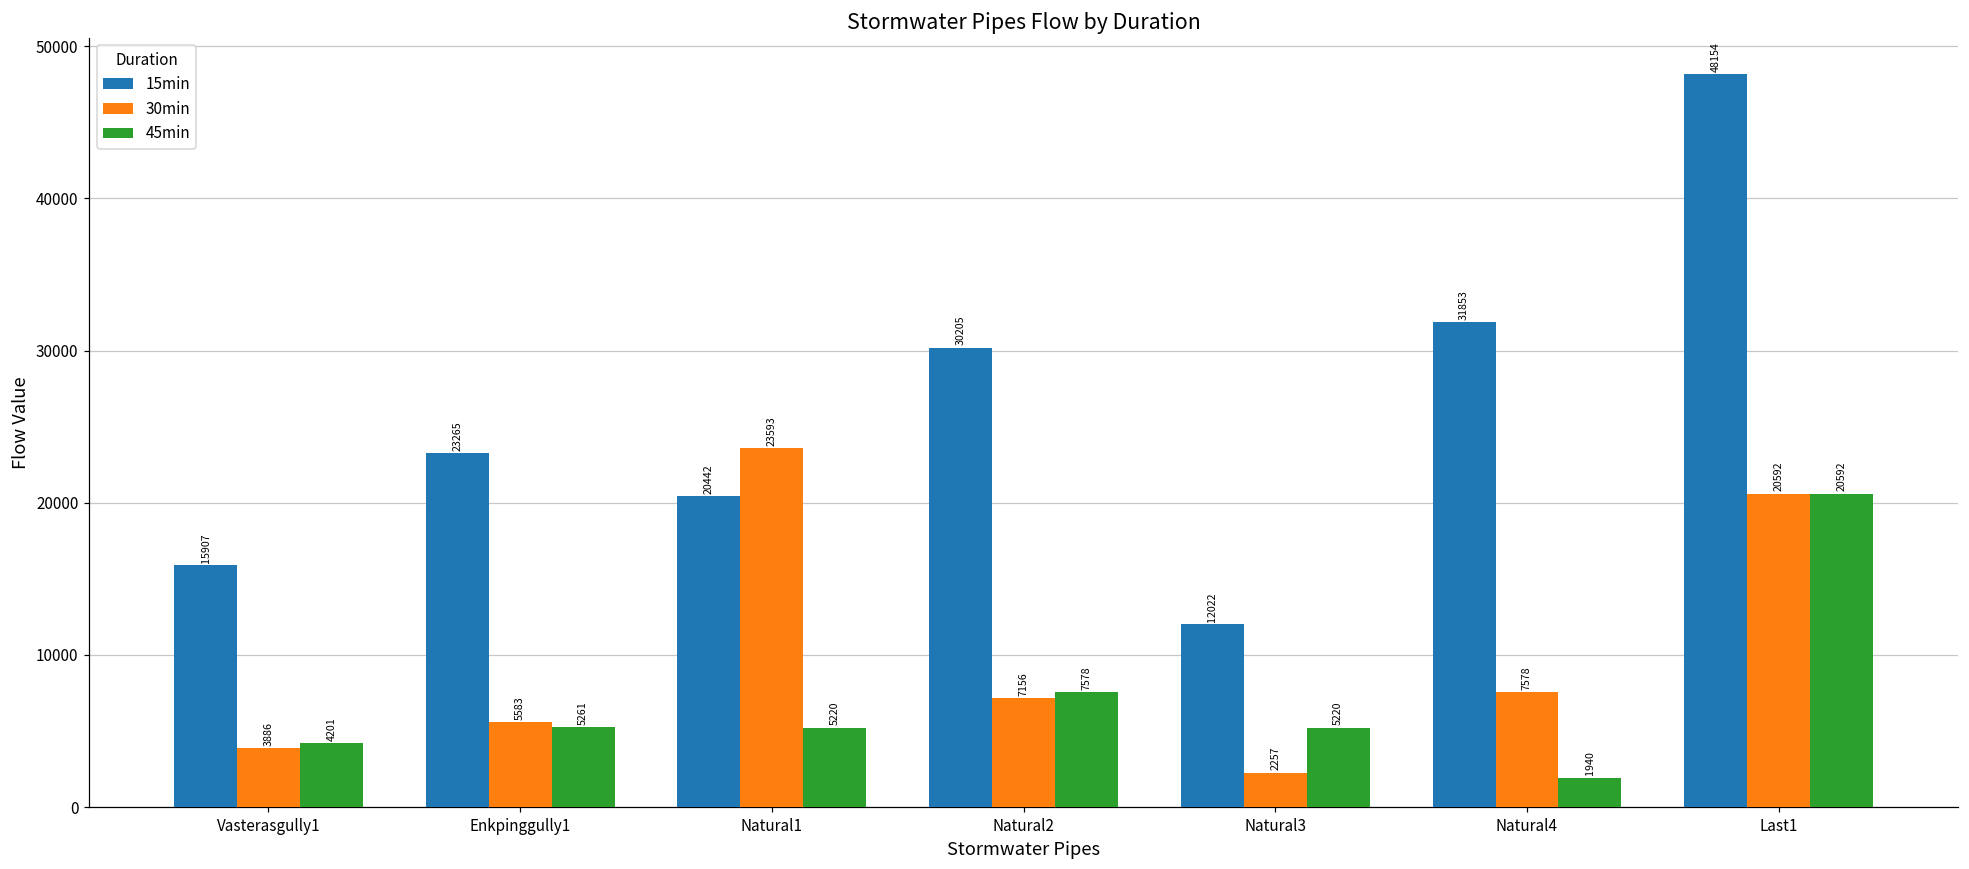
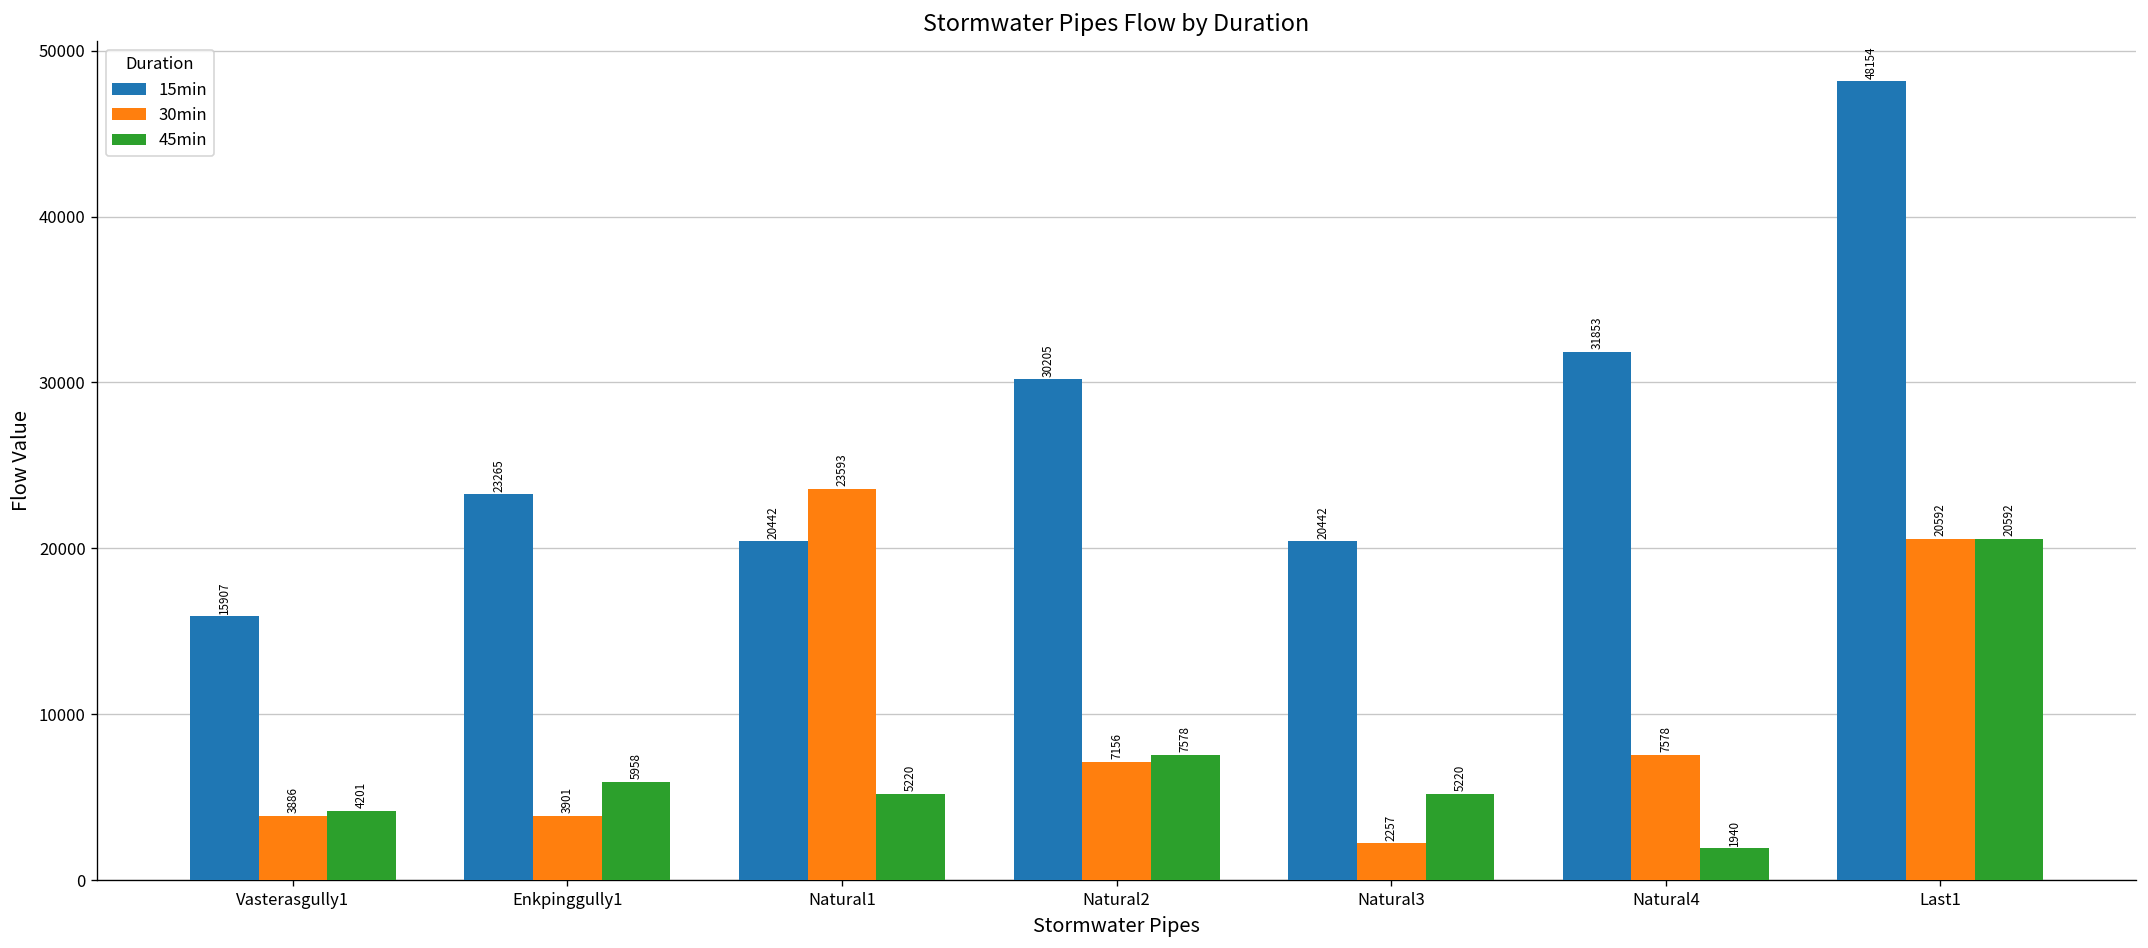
  {
    "15min": {
      "Vasterasgully1": 15907,
      "Enkpinggully1": 23265,
      "Natural1": 20442,
      "Natural2": 30205,
-     "Natural3": 12022,
+     "Natural3": 20442,
      "Natural4": 31853,
      "Last1": 48154
    },
    "30min": {
      "Vasterasgully1": 3886,
-     "Enkpinggully1": 5583,
+     "Enkpinggully1": 3901,
      "Natural1": 23593,
      "Natural2": 7156,
      "Natural3": 2257,
      "Natural4": 7578,
      "Last1": 20592
    },
    "45min": {
      "Vasterasgully1": 4201,
-     "Enkpinggully1": 5261,
+     "Enkpinggully1": 5958,
      "Natural1": 5220,
      "Natural2": 7578,
      "Natural3": 5220,
      "Natural4": 1940,
      "Last1": 20592
    }
  }
